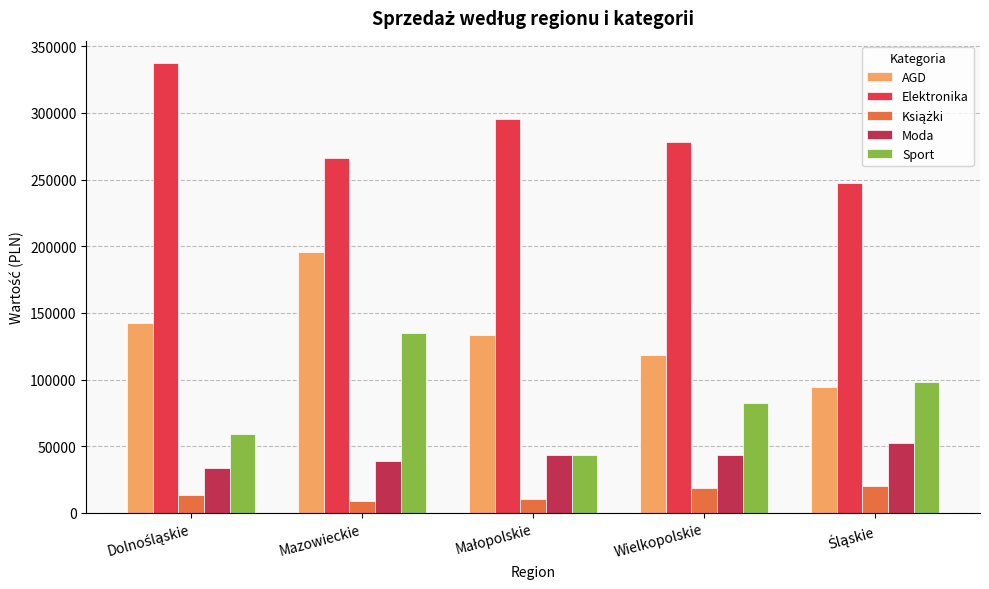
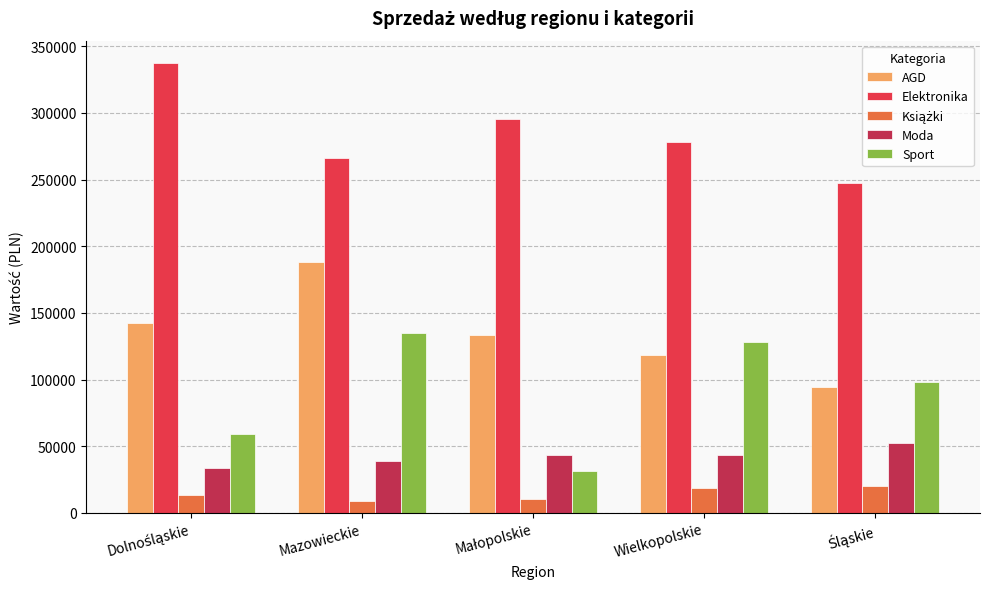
  {
    "AGD": {
      "Dolnośląskie": 142000,
-     "Mazowieckie": 195000,
+     "Mazowieckie": 188000,
      "Małopolskie": 133000,
      "Wielkopolskie": 119000,
      "Śląskie": 94000
    },
    "Sport": {
      "Dolnośląskie": 59000,
      "Mazowieckie": 135000,
-     "Małopolskie": 43000,
-     "Wielkopolskie": 82000,
+     "Małopolskie": 31000,
+     "Wielkopolskie": 128000,
      "Śląskie": 98000
    }
  }
